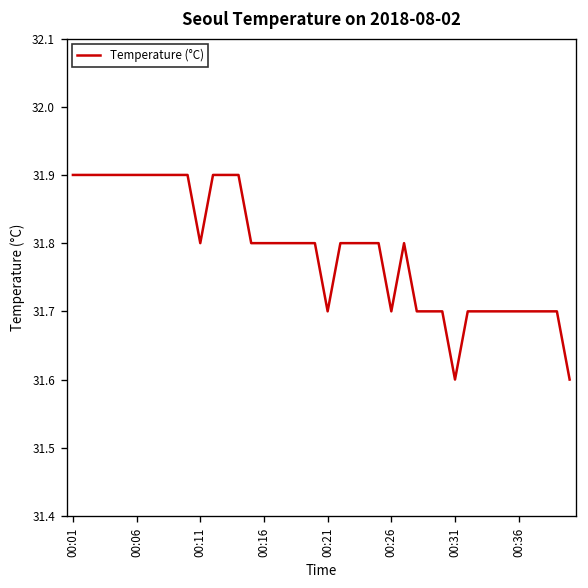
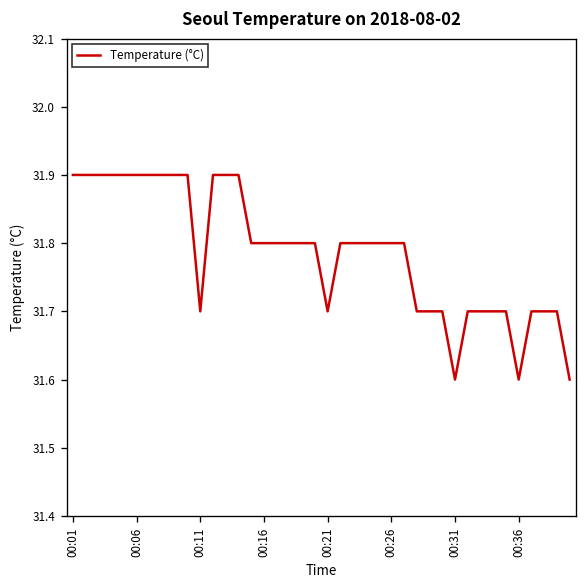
  {
    "00:01": 31.9,
    "00:06": 31.9,
-   "00:11": 31.8,
+   "00:11": 31.7,
    "00:16": 31.8,
    "00:21": 31.7,
-   "00:26": 31.7,
+   "00:26": 31.8,
    "00:31": 31.6,
-   "00:36": 31.7
+   "00:36": 31.6
  }
